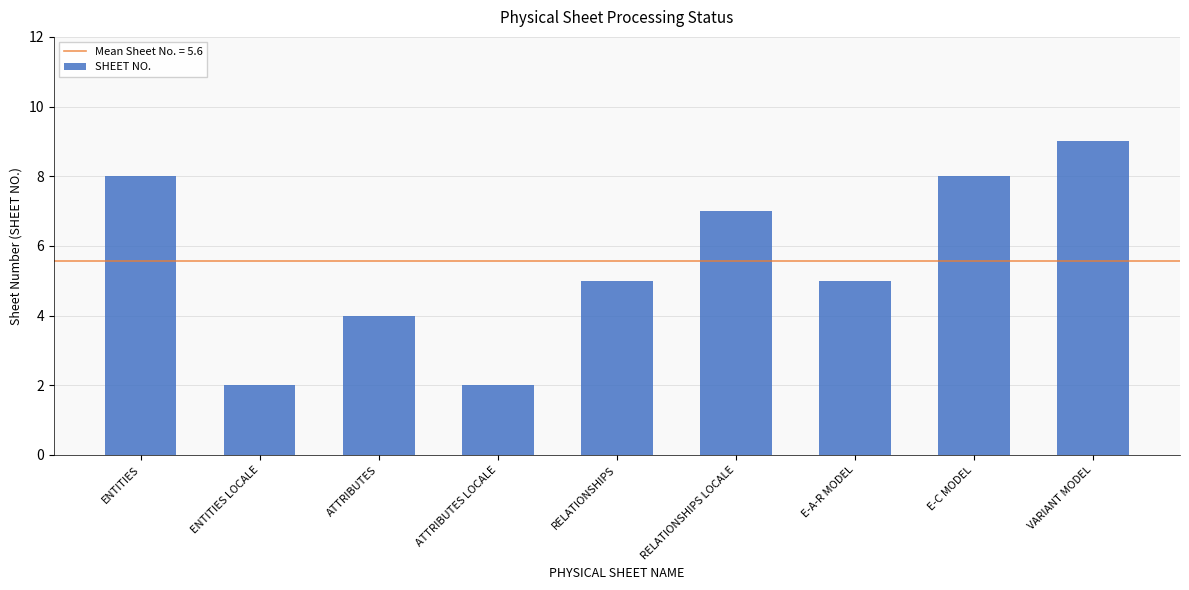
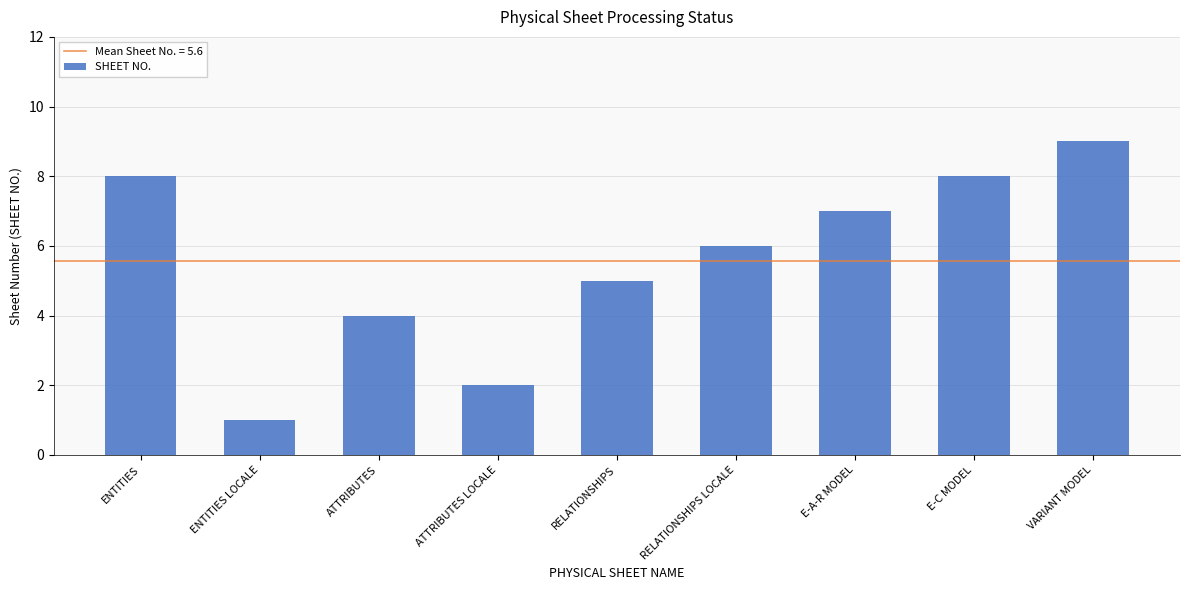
  {
    "ENTITIES": 8,
-   "ENTITIES LOCALE": 2,
+   "ENTITIES LOCALE": 1,
    "ATTRIBUTES": 4,
    "ATTRIBUTES LOCALE": 2,
    "RELATIONSHIPS": 5,
-   "RELATIONSHIPS LOCALE": 7,
-   "E-A-R MODEL": 5,
+   "RELATIONSHIPS LOCALE": 6,
+   "E-A-R MODEL": 7,
    "E-C MODEL": 8,
    "VARIANT MODEL": 9
  }
